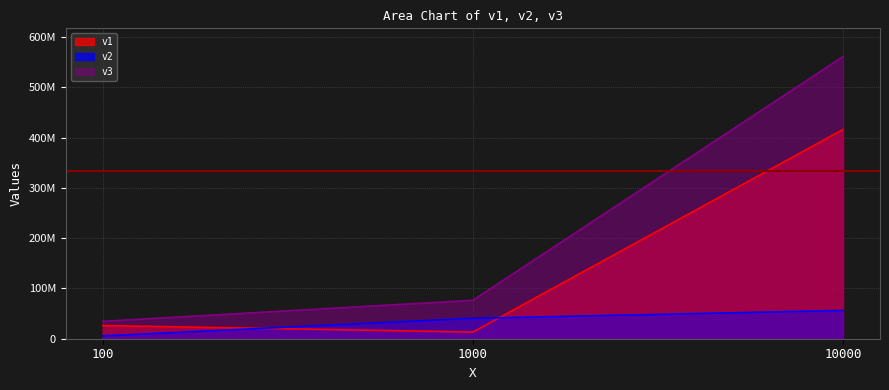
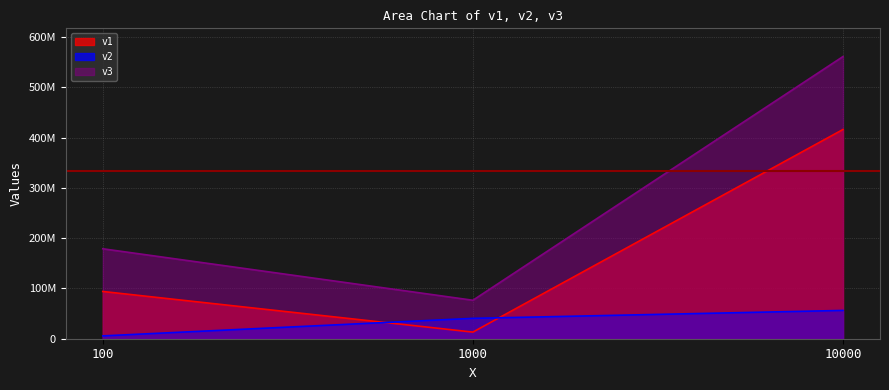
  {
    "v1": {
-     "100": 30000000,
+     "100": 90000000,
      "1000": 10000000,
      "10000": 420000000
    },
    "v2": {
      "100": 10000000,
      "1000": 40000000,
      "10000": 60000000
    },
    "v3": {
-     "100": 30000000,
+     "100": 180000000,
      "1000": 80000000,
      "10000": 560000000
    }
  }
